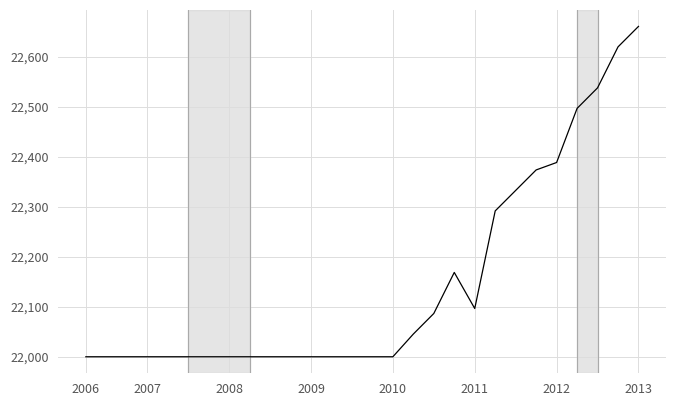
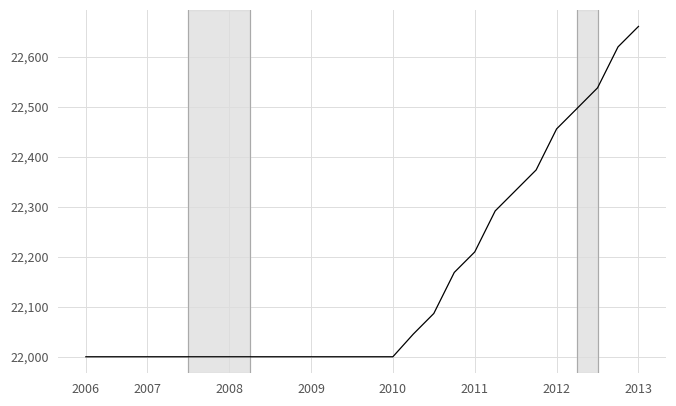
  {
    "2006": "22,000",
    "2007": "22,000",
    "2008": "22,000",
    "2009": "22,000",
    "2010": "22,000",
-   "2011": "22,100",
-   "2012": "22,390",
+   "2011": "22,210",
+   "2012": "22,460",
    "2013": "22,660"
  }
